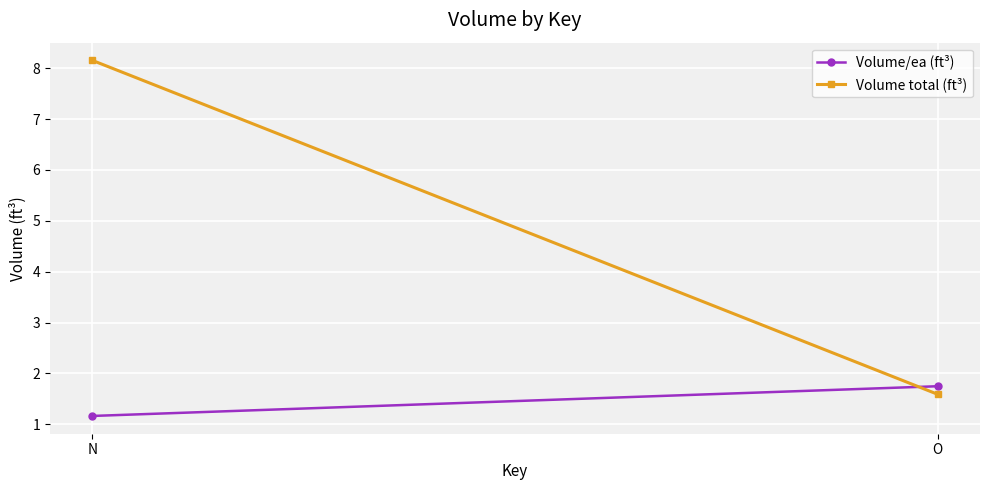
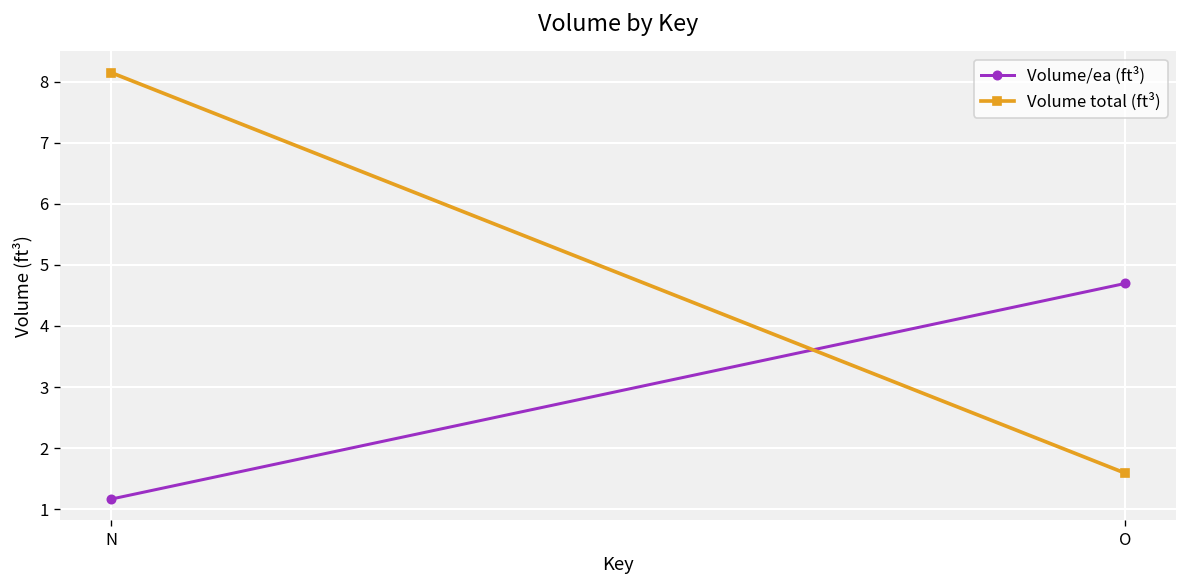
  {
    "Volume/ea (ft³)": {
      "N": 1.2,
-     "O": 1.7
+     "O": 4.7
    },
    "Volume total (ft³)": {
      "N": 8.2,
      "O": 1.6
    }
  }
